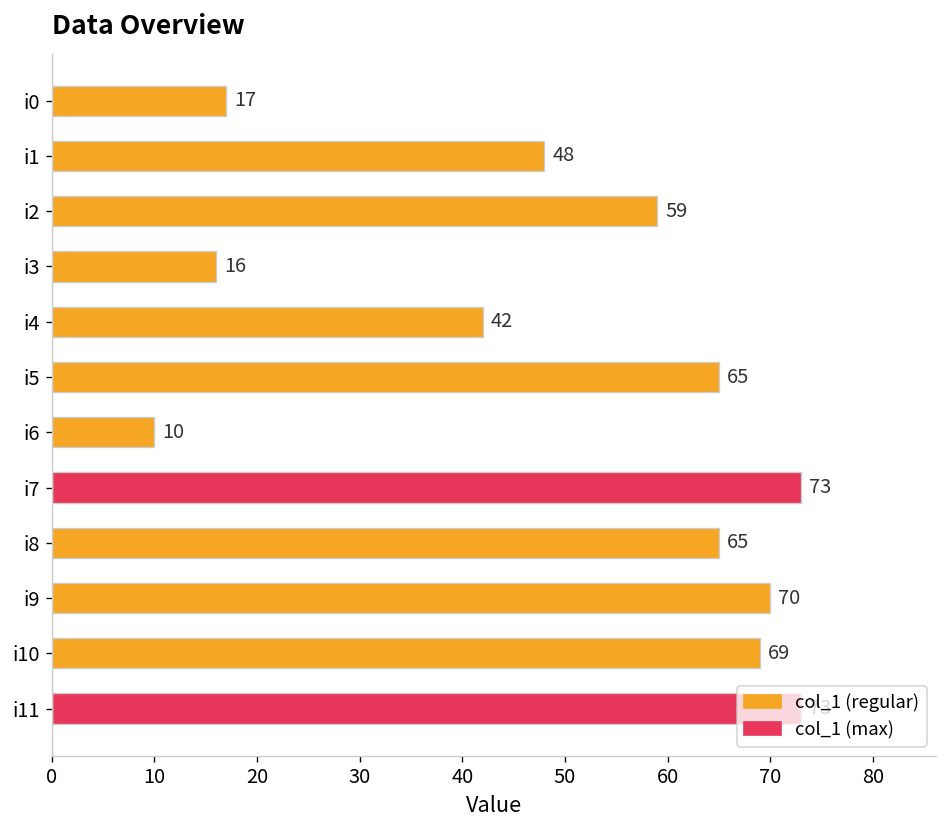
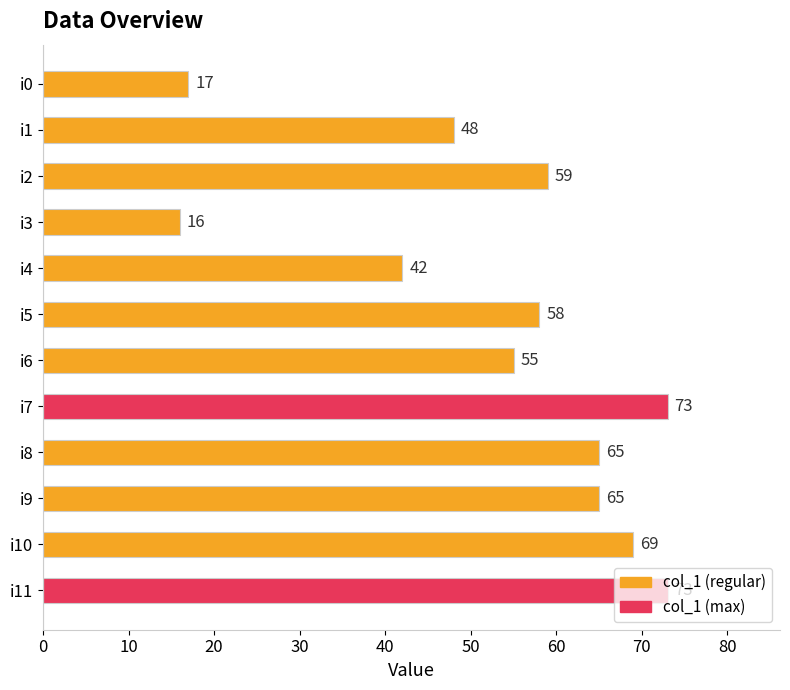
  {
    "i0": 17,
    "i1": 48,
    "i2": 59,
    "i3": 16,
    "i4": 42,
-   "i5": 65,
-   "i6": 10,
+   "i5": 58,
+   "i6": 55,
    "i7": 73,
    "i8": 65,
-   "i9": 70,
+   "i9": 65,
    "i10": 69
  }
